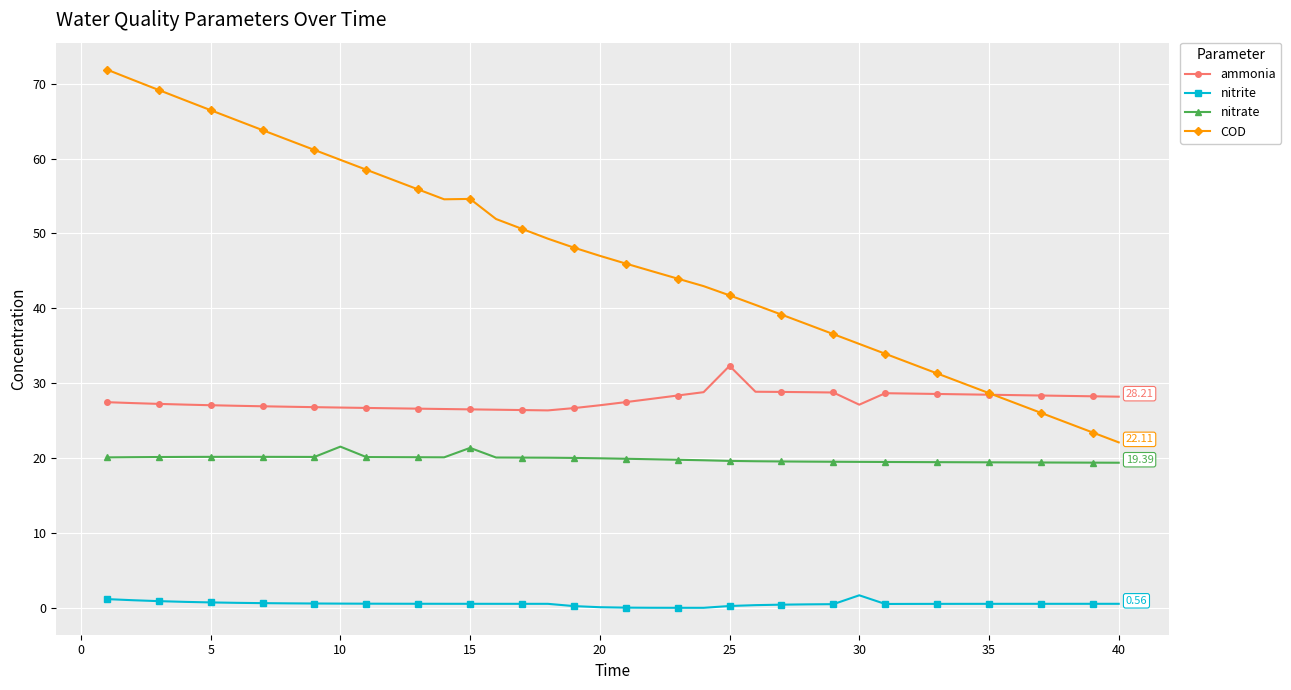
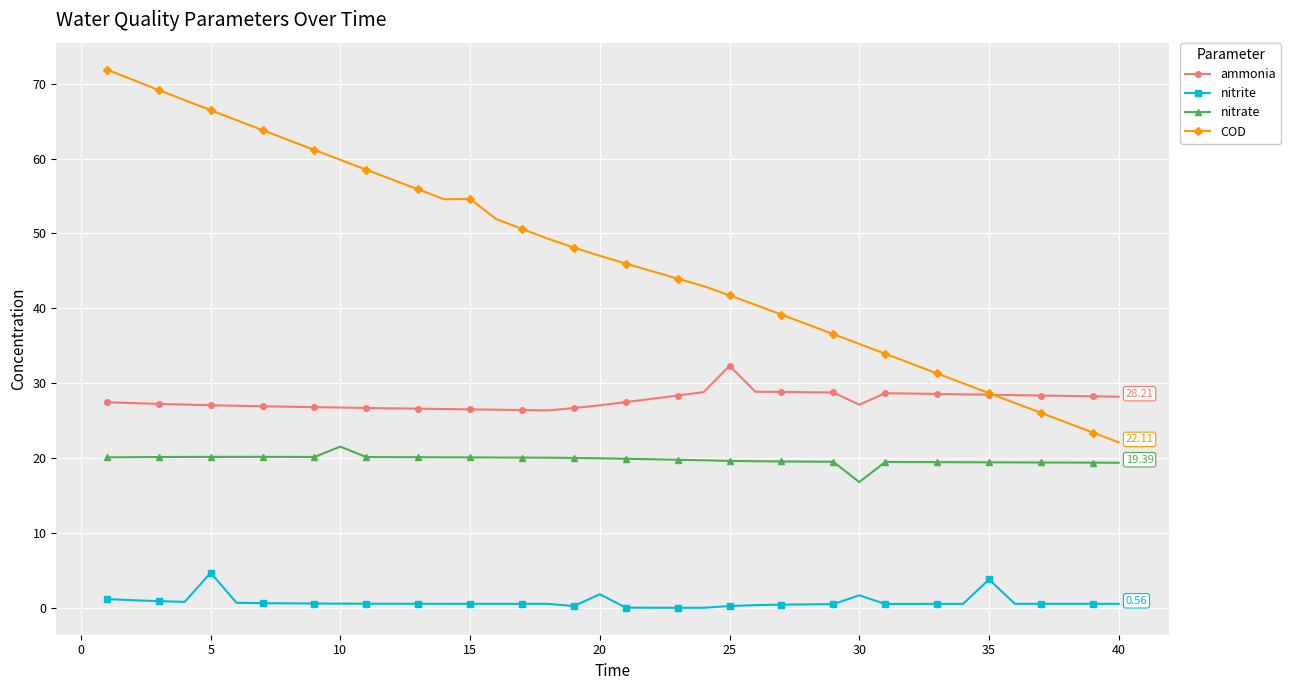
  {
    "ammonia": {
      "5": 27,
      "10": 27,
      "15": 27,
      "20": 27,
      "25": 32,
      "30": 27
    },
    "nitrite": {
-     "5": 1,
+     "5": 5,
      "10": 1,
      "15": 1,
-     "20": 0,
+     "20": 2,
      "25": 0,
      "30": 2,
-     "35": 1
+     "35": 4
    },
    "nitrate": {
      "5": 20,
      "10": 22,
-     "15": 21,
+     "15": 20,
      "20": 20,
      "25": 20,
-     "30": 20,
+     "30": 17,
      "35": 19
    },
    "COD": {
      "5": 66,
      "10": 60,
      "15": 55,
      "20": 47,
      "25": 42,
      "30": 35
    }
  }
